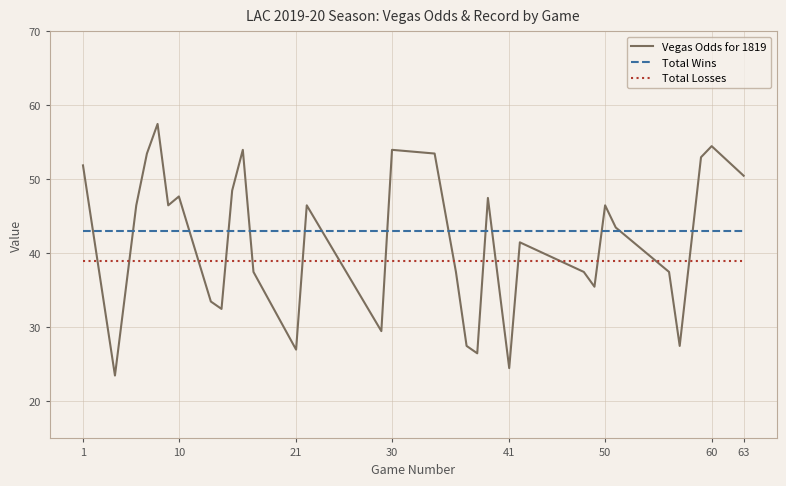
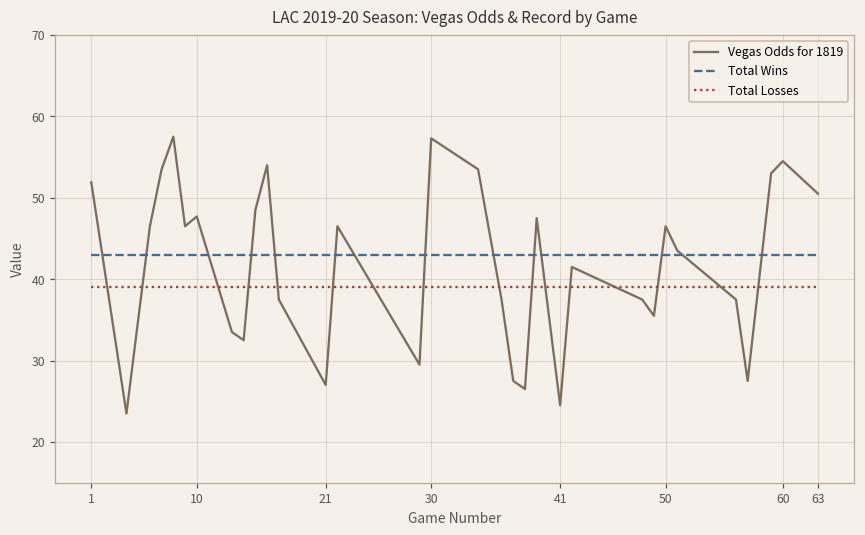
  {
    "Vegas Odds for 1819": {
      "1": 52,
      "10": 48,
      "21": 27,
-     "30": 54,
+     "30": 57,
      "41": 25,
      "50": 47,
      "60": 55,
      "63": 51
    },
    "Total Wins": {
      "1": 43,
      "10": 43,
      "21": 43,
      "30": 43,
      "41": 43,
      "50": 43,
      "60": 43,
      "63": 43
    },
    "Total Losses": {
      "1": 39,
      "10": 39,
      "21": 39,
      "30": 39,
      "41": 39,
      "50": 39,
      "60": 39,
      "63": 39
    }
  }
